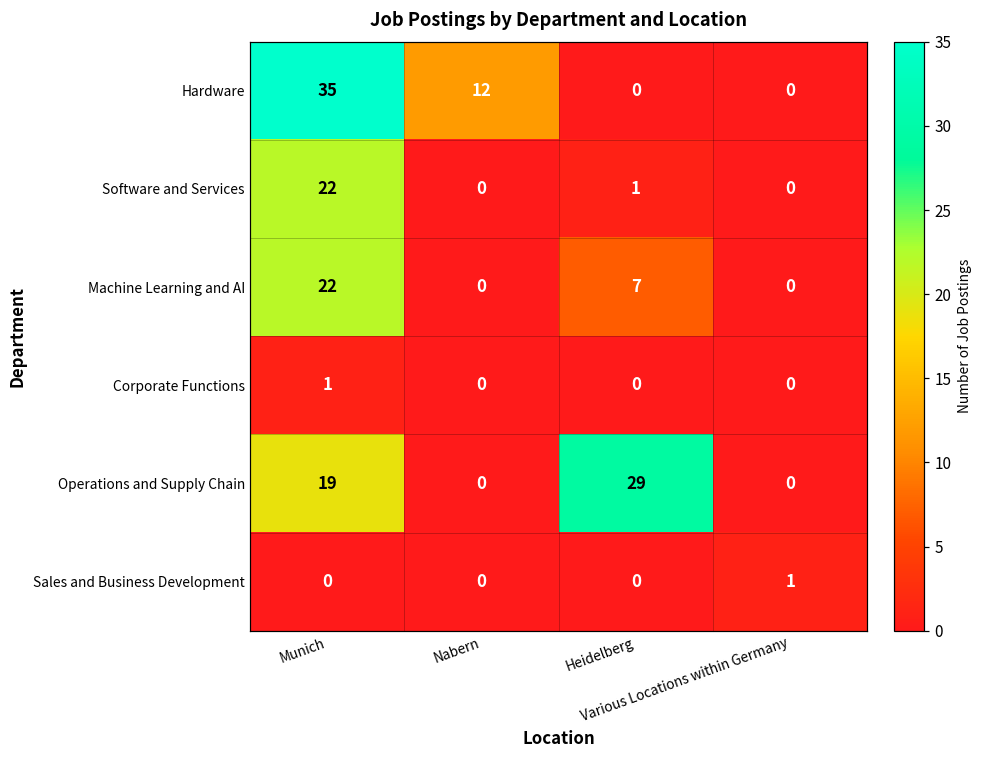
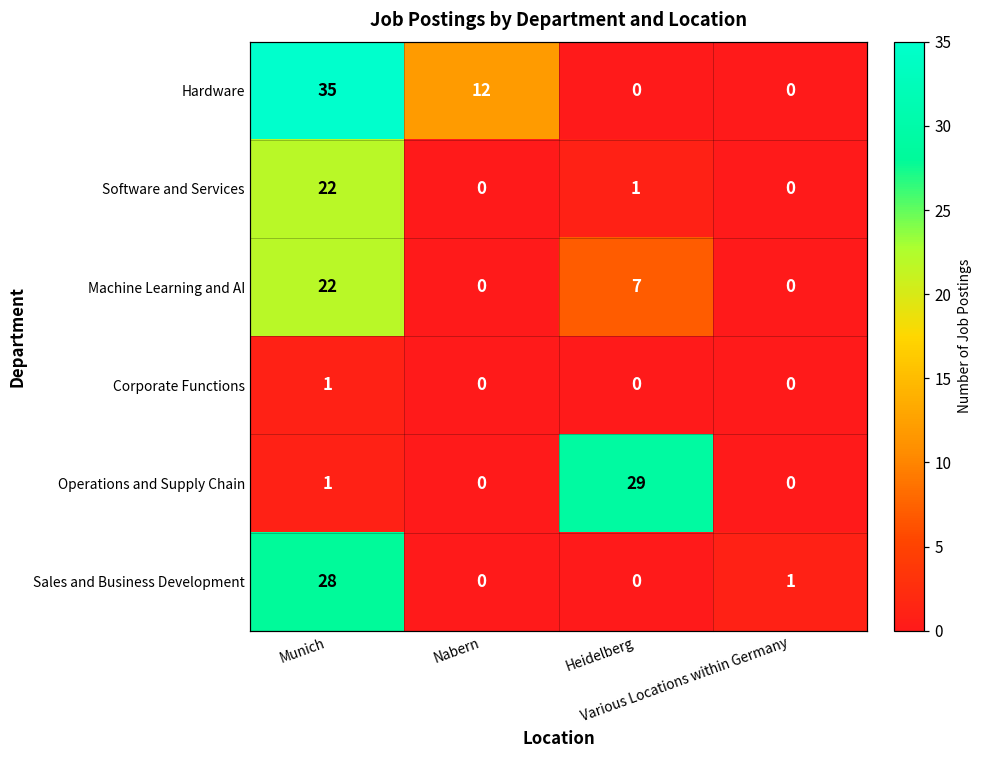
  {
    "Hardware": {
      "Munich": 35,
      "Nabern": 12,
      "Heidelberg": 0,
      "Various Locations within Germany": 0
    },
    "Software and Services": {
      "Munich": 22,
      "Nabern": 0,
      "Heidelberg": 1,
      "Various Locations within Germany": 0
    },
    "Machine Learning and AI": {
      "Munich": 22,
      "Nabern": 0,
      "Heidelberg": 7,
      "Various Locations within Germany": 0
    },
    "Corporate Functions": {
      "Munich": 1,
      "Nabern": 0,
      "Heidelberg": 0,
      "Various Locations within Germany": 0
    },
    "Operations and Supply Chain": {
-     "Munich": 19,
+     "Munich": 1,
      "Nabern": 0,
      "Heidelberg": 29,
      "Various Locations within Germany": 0
    },
    "Sales and Business Development": {
-     "Munich": 0,
+     "Munich": 28,
      "Nabern": 0,
      "Heidelberg": 0,
      "Various Locations within Germany": 1
    }
  }
